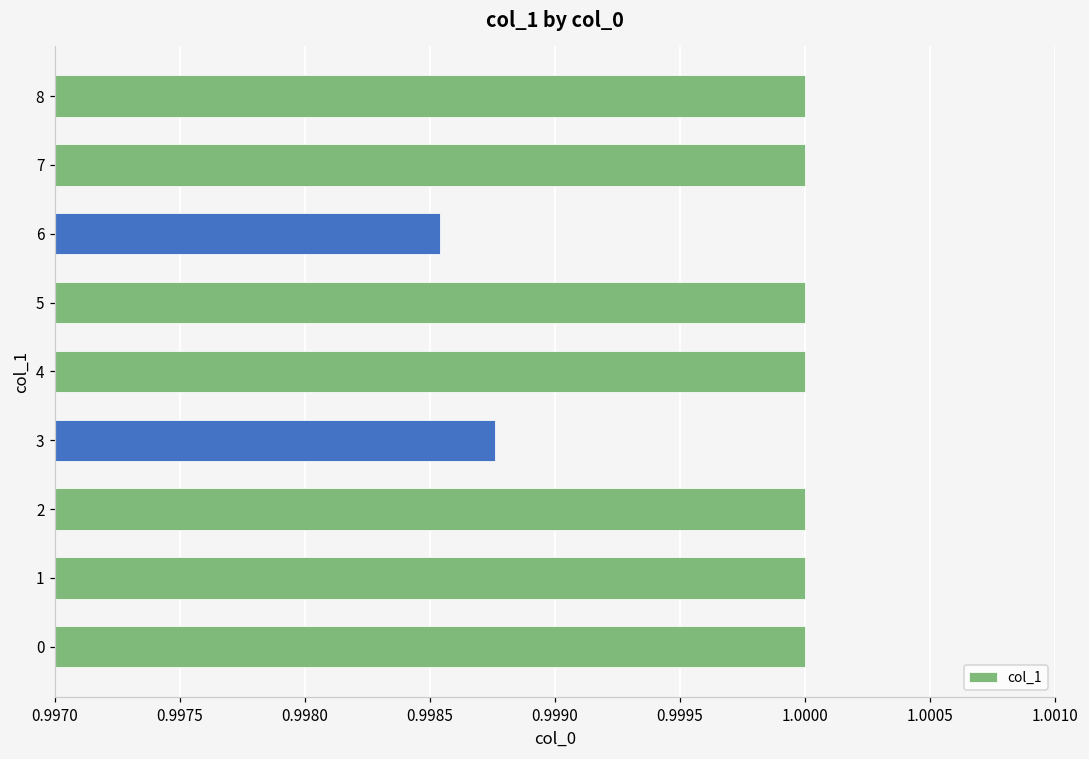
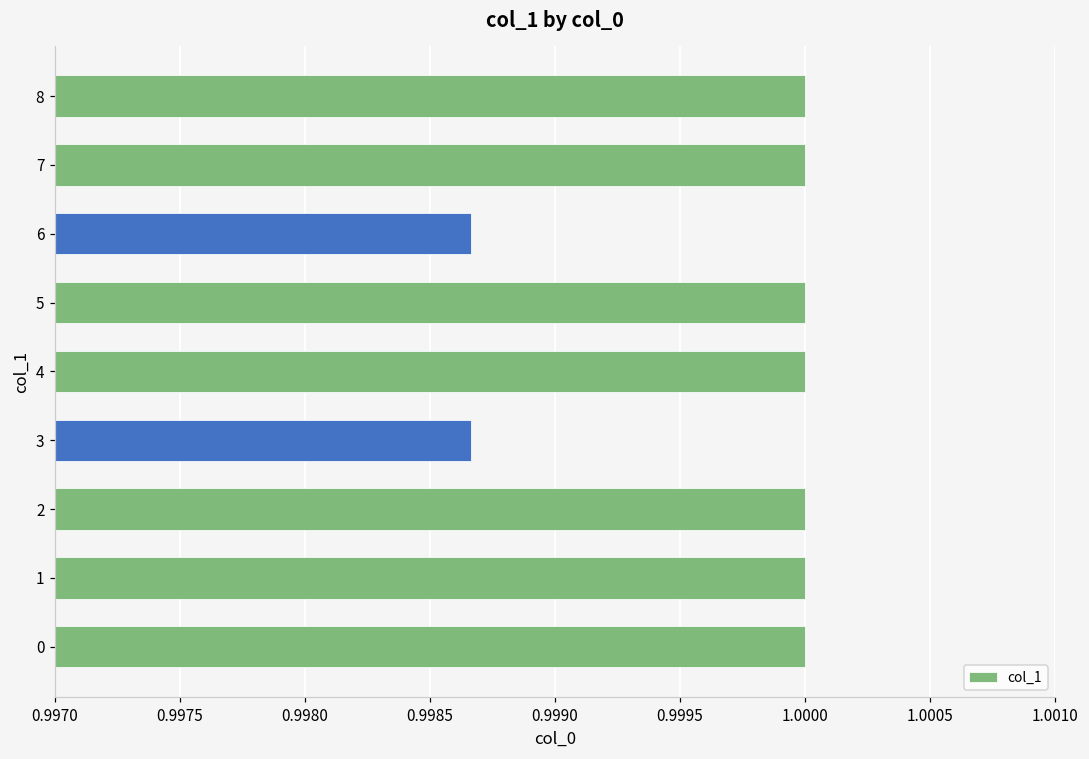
  {
    "8": 1.00000,
    "7": 1.00000,
-   "6": 0.99854,
+   "6": 0.99867,
    "5": 1.00000,
    "4": 1.00000,
-   "3": 0.99876,
+   "3": 0.99867,
    "2": 1.00000,
    "1": 1.00000,
    "0": 1.00000
  }
